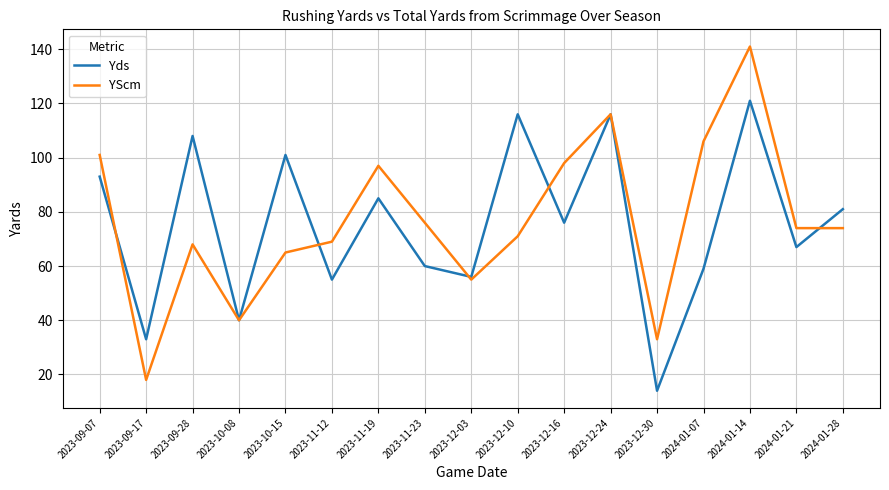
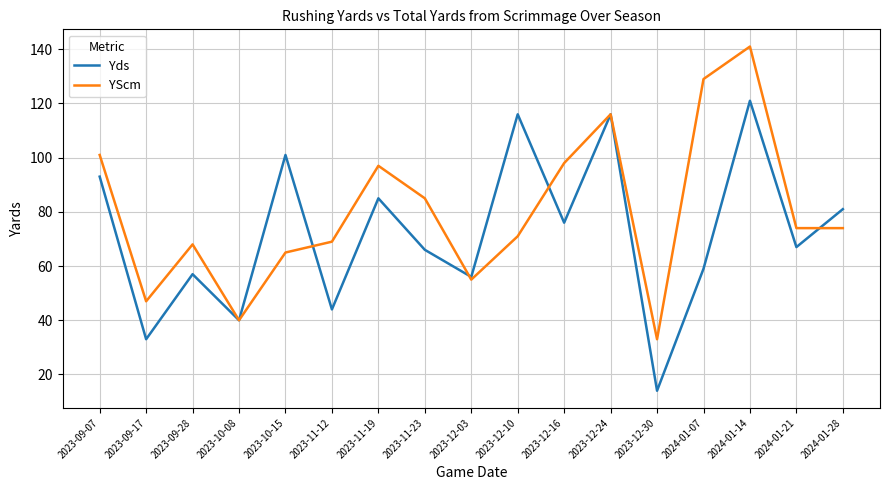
  {
    "Yds": {
      "2023-09-07": 93,
      "2023-09-17": 33,
-     "2023-09-28": 108,
+     "2023-09-28": 57,
      "2023-10-15": 101,
-     "2023-11-12": 55,
+     "2023-11-12": 44,
      "2023-11-19": 85,
-     "2023-11-23": 60,
+     "2023-11-23": 66,
      "2023-12-03": 56,
      "2023-12-10": 116,
      "2023-12-16": 76,
      "2023-12-30": 14,
      "2024-01-07": 59,
      "2024-01-14": 121,
      "2024-01-21": 67,
      "2024-01-28": 81
    },
    "YScm": {
      "2023-09-07": 101,
-     "2023-09-17": 18,
+     "2023-09-17": 47,
      "2023-09-28": 68,
      "2023-10-15": 65,
      "2023-11-12": 69,
      "2023-11-19": 97,
-     "2023-11-23": 76,
+     "2023-11-23": 85,
      "2023-12-03": 55,
      "2023-12-10": 71,
      "2023-12-16": 98,
      "2023-12-30": 33,
-     "2024-01-07": 106,
+     "2024-01-07": 129,
      "2024-01-14": 141,
      "2024-01-21": 74,
      "2024-01-28": 74
    }
  }
